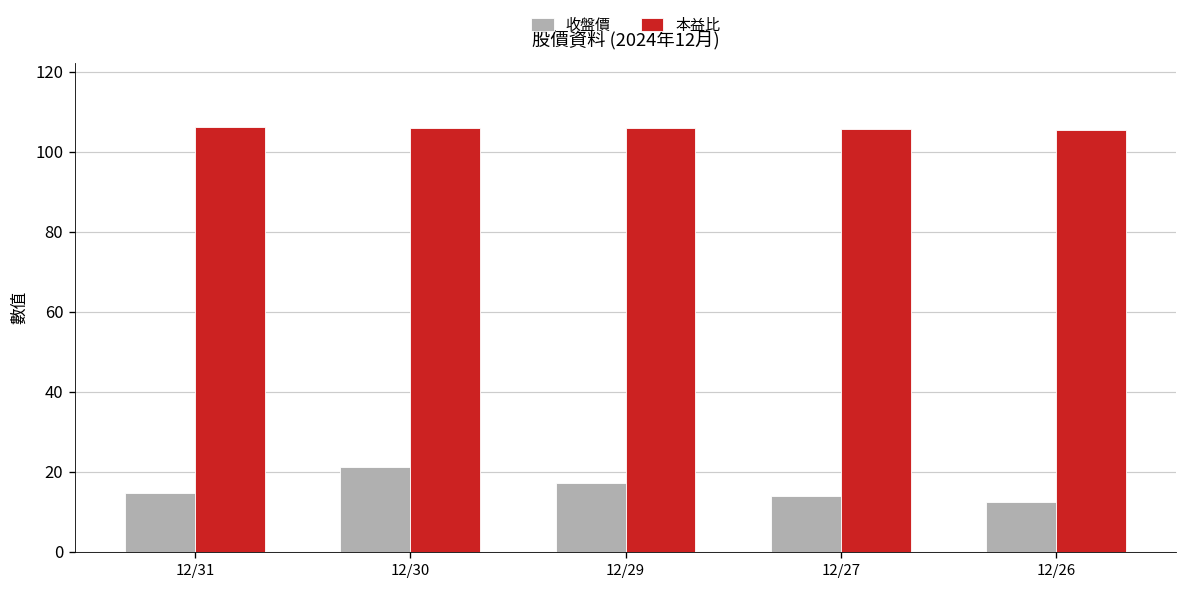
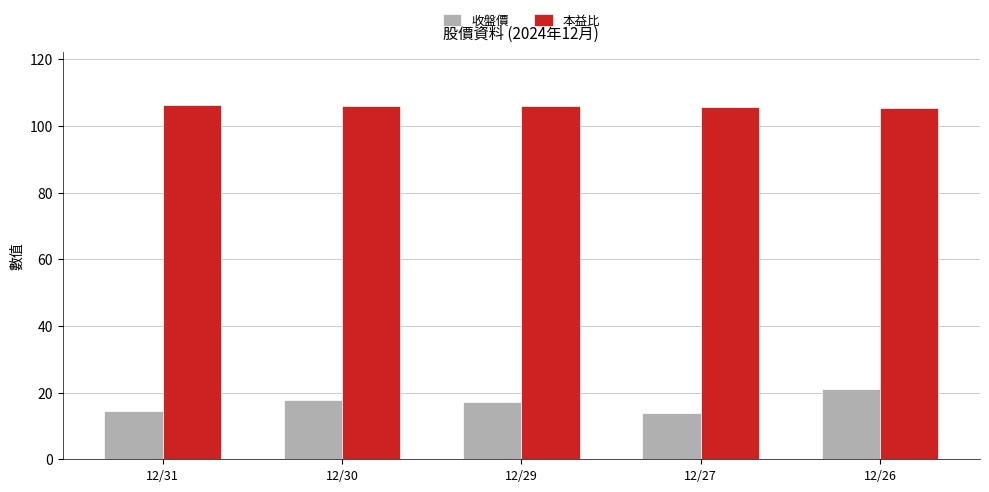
  {
    "收盤價": {
      "12/31": 15,
-     "12/30": 21,
+     "12/30": 18,
      "12/29": 17,
      "12/27": 14,
-     "12/26": 13
+     "12/26": 21
    },
    "本益比": {
      "12/31": 106,
      "12/30": 106,
      "12/29": 106,
      "12/27": 106,
      "12/26": 106
    }
  }
